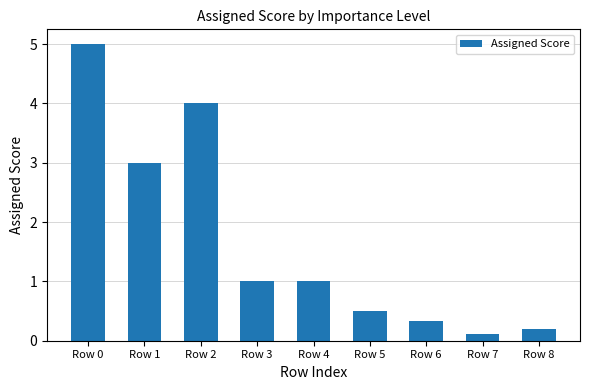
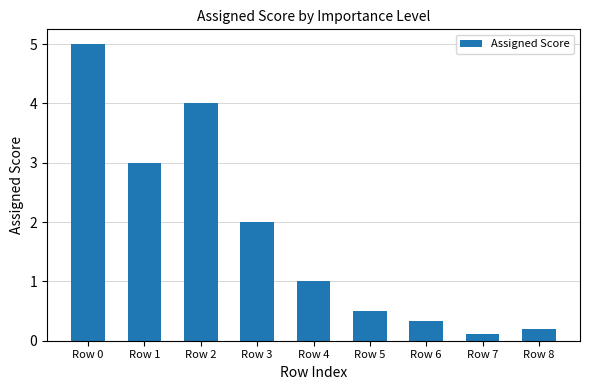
  {
    "Row 0": 5,
    "Row 1": 3,
    "Row 2": 4,
-   "Row 3": 1,
+   "Row 3": 2,
    "Row 4": 1,
    "Row 5": 0.5,
    "Row 6": 0.3,
    "Row 7": 0.1,
    "Row 8": 0.2
  }
